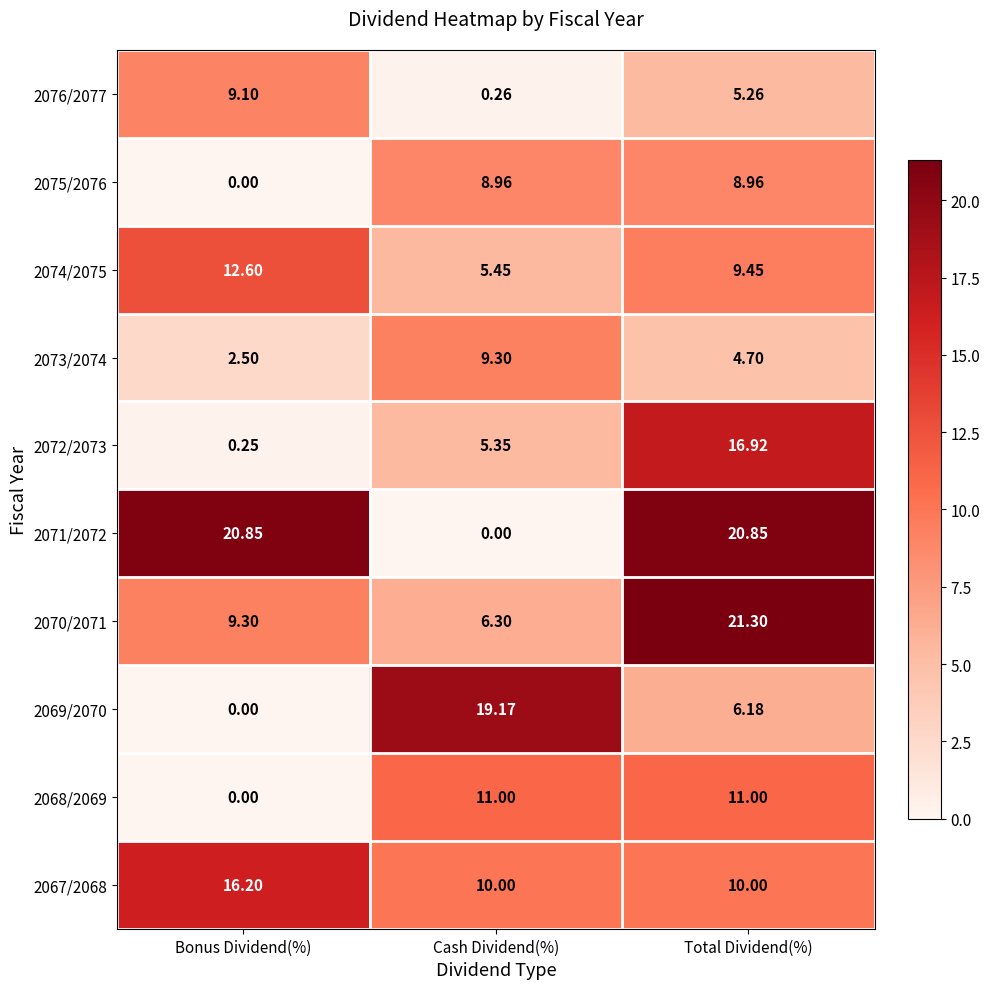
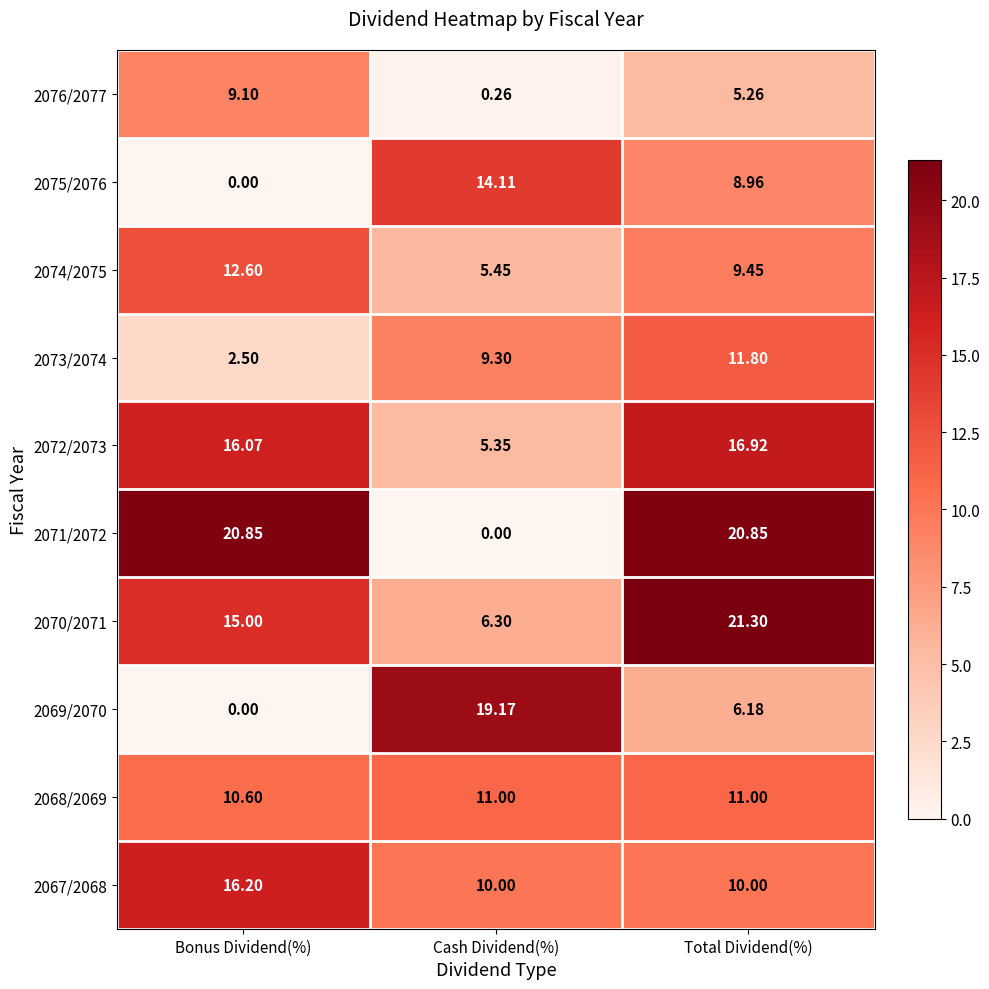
  {
    "2076/2077": {
      "Bonus Dividend(%)": 9.10,
      "Cash Dividend(%)": 0.26,
      "Total Dividend(%)": 5.26
    },
    "2075/2076": {
      "Bonus Dividend(%)": 0.00,
-     "Cash Dividend(%)": 8.96,
+     "Cash Dividend(%)": 14.11,
      "Total Dividend(%)": 8.96
    },
    "2074/2075": {
      "Bonus Dividend(%)": 12.60,
      "Cash Dividend(%)": 5.45,
      "Total Dividend(%)": 9.45
    },
    "2073/2074": {
      "Bonus Dividend(%)": 2.50,
      "Cash Dividend(%)": 9.30,
-     "Total Dividend(%)": 4.70
+     "Total Dividend(%)": 11.80
    },
    "2072/2073": {
-     "Bonus Dividend(%)": 0.25,
+     "Bonus Dividend(%)": 16.07,
      "Cash Dividend(%)": 5.35,
      "Total Dividend(%)": 16.92
    },
    "2071/2072": {
      "Bonus Dividend(%)": 20.85,
      "Cash Dividend(%)": 0.00,
      "Total Dividend(%)": 20.85
    },
    "2070/2071": {
-     "Bonus Dividend(%)": 9.30,
+     "Bonus Dividend(%)": 15.00,
      "Cash Dividend(%)": 6.30,
      "Total Dividend(%)": 21.30
    },
    "2069/2070": {
      "Bonus Dividend(%)": 0.00,
      "Cash Dividend(%)": 19.17,
      "Total Dividend(%)": 6.18
    },
    "2068/2069": {
-     "Bonus Dividend(%)": 0.00,
+     "Bonus Dividend(%)": 10.60,
      "Cash Dividend(%)": 11.00,
      "Total Dividend(%)": 11.00
    },
    "2067/2068": {
      "Bonus Dividend(%)": 16.20,
      "Cash Dividend(%)": 10.00,
      "Total Dividend(%)": 10.00
    }
  }
